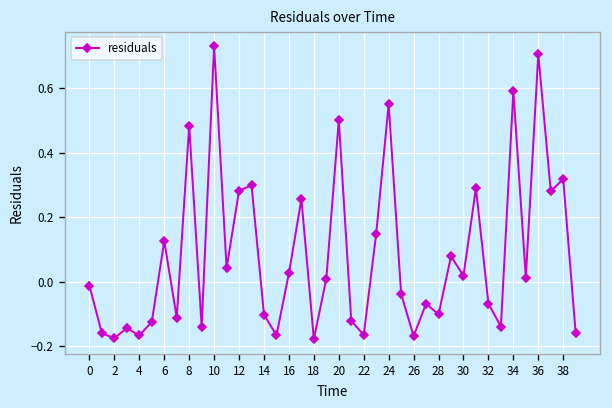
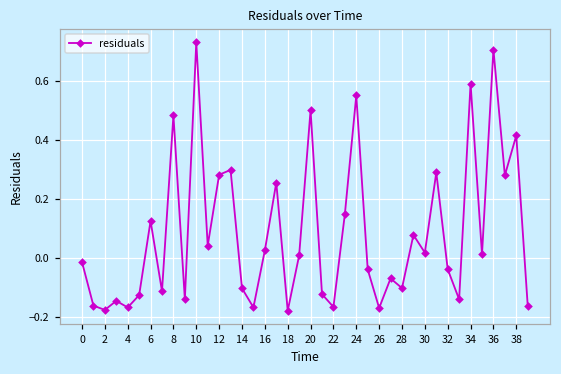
  {
    "0": -0.01,
    "2": -0.17,
    "4": -0.17,
    "6": 0.13,
    "8": 0.48,
    "10": 0.73,
    "12": 0.28,
    "14": -0.10,
    "16": 0.03,
    "18": -0.18,
    "20": 0.50,
    "22": -0.16,
    "24": 0.55,
    "26": -0.17,
    "28": -0.10,
    "30": 0.02,
-   "32": -0.07,
+   "32": -0.04,
    "34": 0.59,
    "36": 0.71,
-   "38": 0.32
+   "38": 0.41
  }
